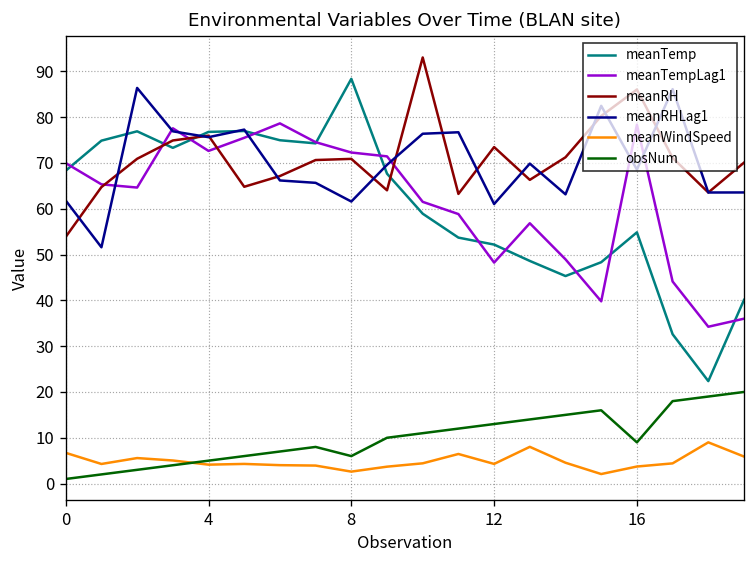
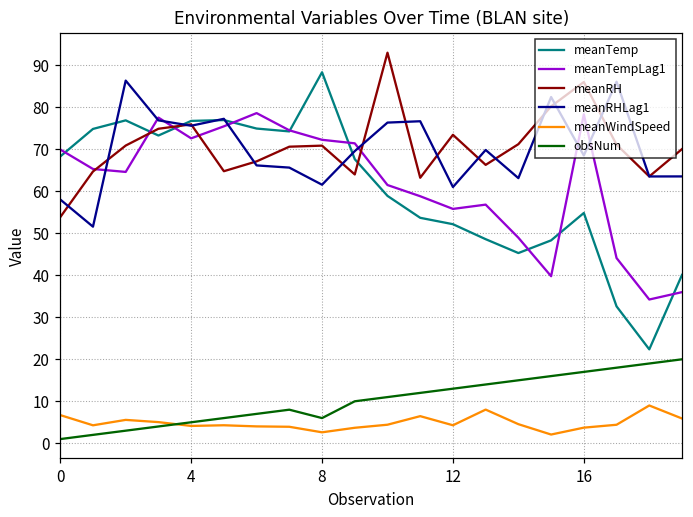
  {
    "meanTemp": {
      "0": 68,
      "4": 77,
      "8": 88,
      "12": 52,
      "16": 55
    },
    "meanTempLag1": {
      "0": 70,
      "4": 73,
      "8": 72,
-     "12": 48
+     "12": 56
    },
    "meanRH": {
      "0": 54,
      "8": 71,
      "12": 73
    },
    "meanRHLag1": {
-     "0": 62,
+     "0": 58,
      "8": 62,
      "12": 61,
      "16": 69
    },
    "meanWindSpeed": {
      "0": 7,
      "4": 4,
      "8": 3,
      "12": 4,
      "16": 4
    },
    "obsNum": {
      "0": 1,
      "4": 5,
      "8": 6,
      "12": 13,
-     "16": 9
+     "16": 17
    }
  }
